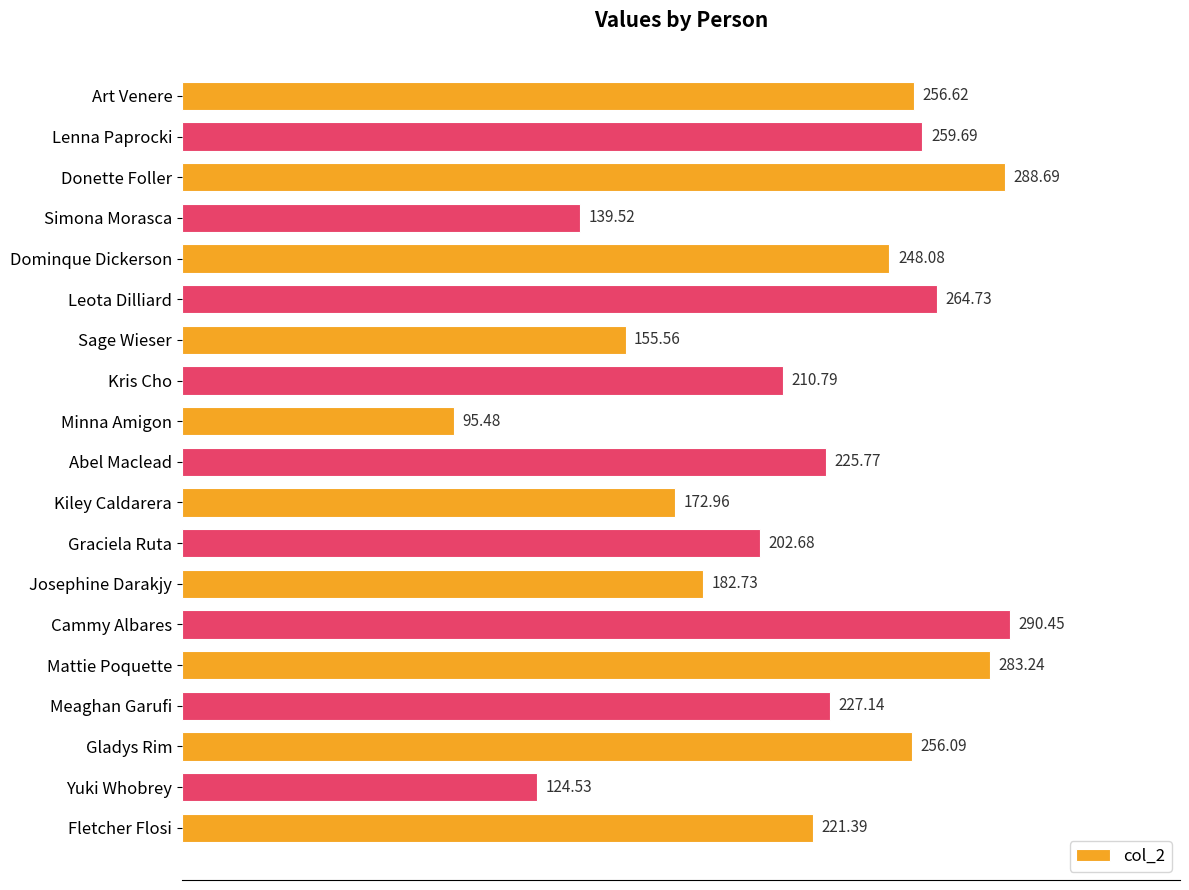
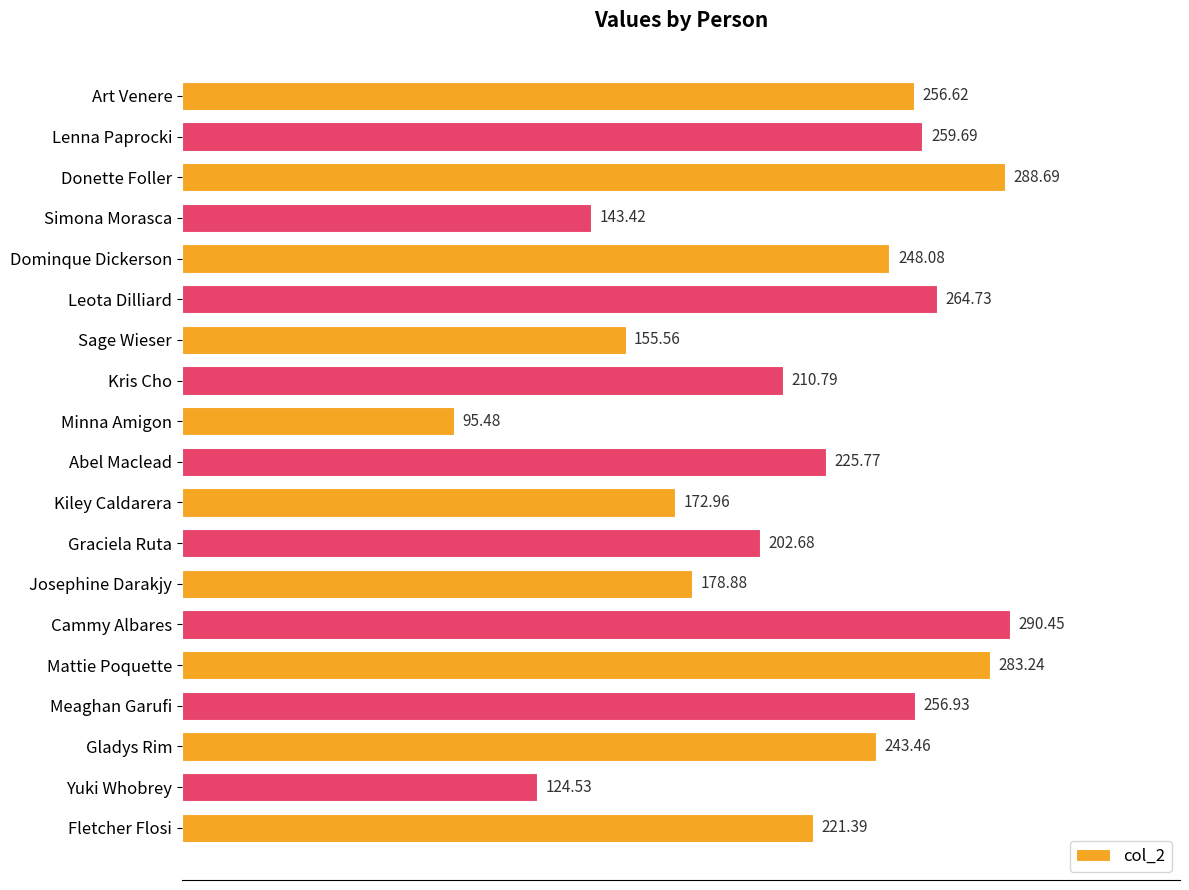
  {
    "Art Venere": 256.62,
    "Lenna Paprocki": 259.69,
    "Donette Foller": 288.69,
-   "Simona Morasca": 139.52,
+   "Simona Morasca": 143.42,
    "Dominque Dickerson": 248.08,
    "Leota Dilliard": 264.73,
    "Sage Wieser": 155.56,
    "Kris Cho": 210.79,
    "Minna Amigon": 95.48,
    "Abel Maclead": 225.77,
    "Kiley Caldarera": 172.96,
    "Graciela Ruta": 202.68,
-   "Josephine Darakjy": 182.73,
+   "Josephine Darakjy": 178.88,
    "Cammy Albares": 290.45,
    "Mattie Poquette": 283.24,
-   "Meaghan Garufi": 227.14,
-   "Gladys Rim": 256.09,
+   "Meaghan Garufi": 256.93,
+   "Gladys Rim": 243.46,
    "Yuki Whobrey": 124.53,
    "Fletcher Flosi": 221.39
  }
